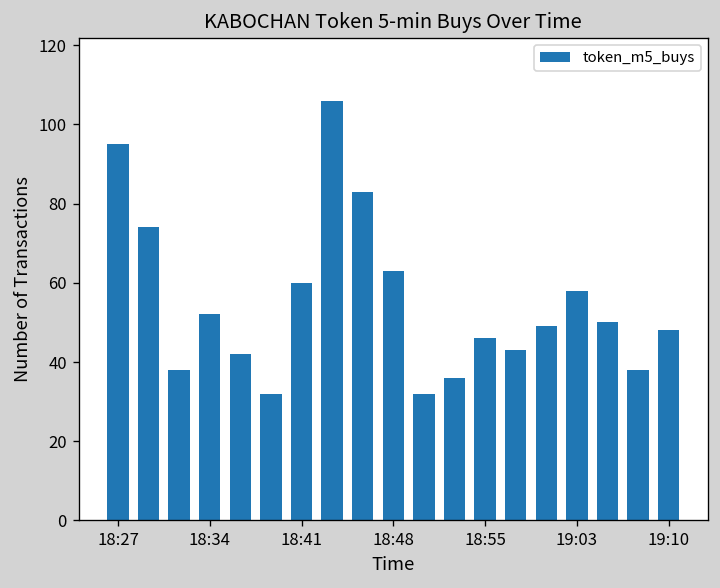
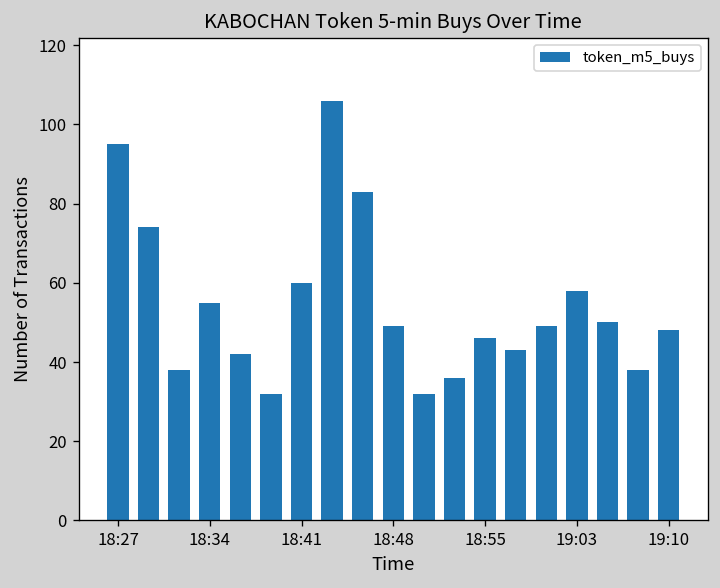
  {
    "18:27": 95,
-   "18:34": 52,
+   "18:34": 55,
    "18:41": 60,
-   "18:48": 63,
+   "18:48": 49,
    "18:55": 46,
    "19:03": 58,
    "19:10": 48
  }
